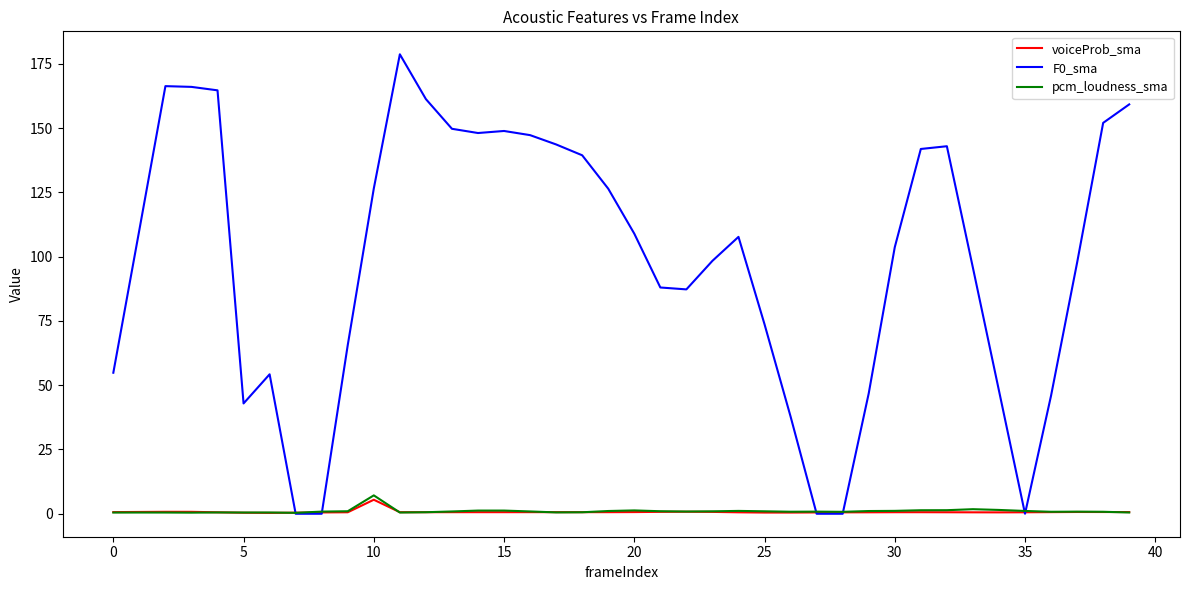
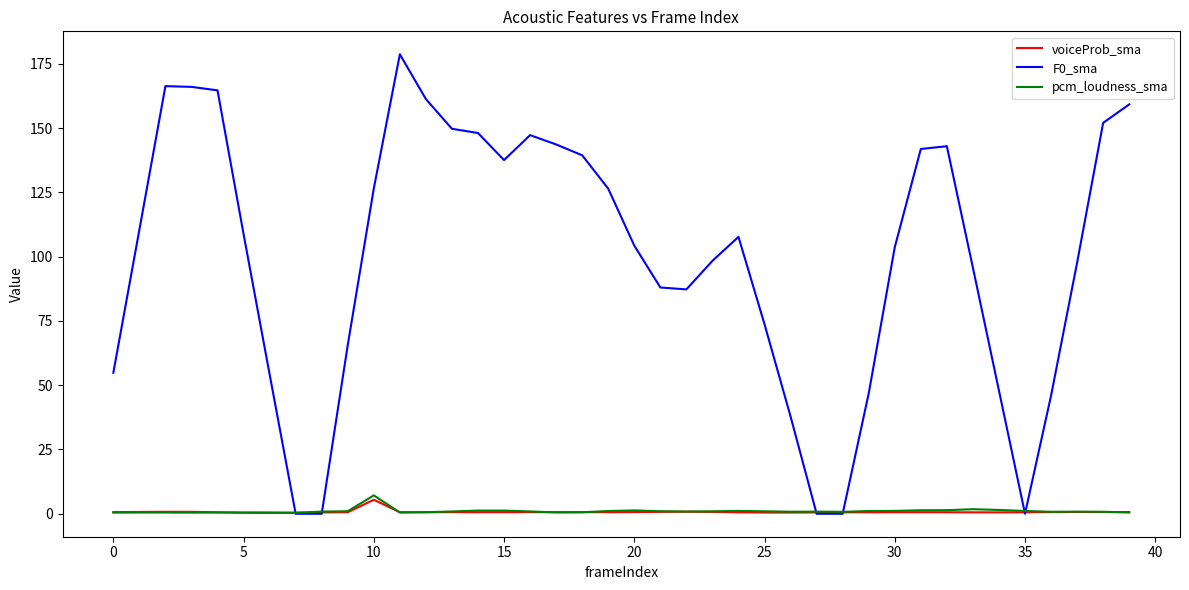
  {
    "voiceProb_sma": {
      "10": 5
    },
    "F0_sma": {
      "0": 55,
-     "5": 43,
+     "5": 109,
      "10": 127,
-     "15": 149,
-     "20": 109,
+     "15": 138,
+     "20": 104,
      "25": 74,
      "30": 104
    },
    "pcm_loudness_sma": {
      "10": 7
    }
  }
